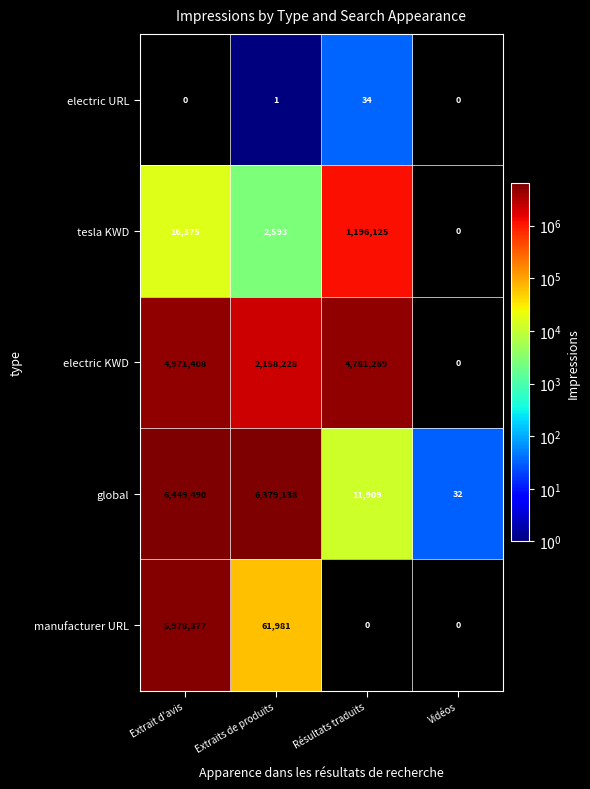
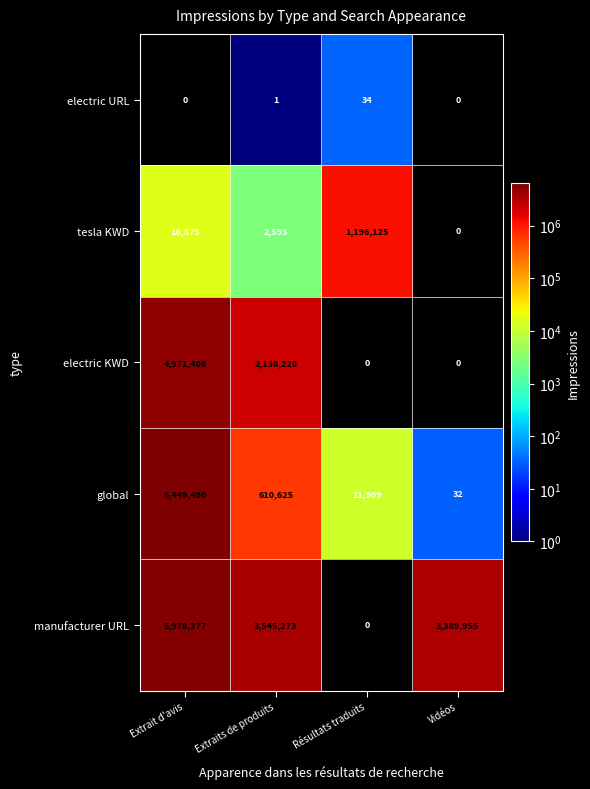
  {
    "electric URL": {
      "Extrait d'avis": "0",
      "Extraits de produits": "1",
      "Résultats traduits": "34",
      "Vidéos": "0"
    },
    "tesla KWD": {
      "Extrait d'avis": "16,375",
      "Extraits de produits": "2,593",
      "Résultats traduits": "1,196,125",
      "Vidéos": "0"
    },
    "electric KWD": {
      "Extrait d'avis": "4,971,408",
      "Extraits de produits": "2,158,228",
-     "Résultats traduits": "4,781,269",
+     "Résultats traduits": "0",
      "Vidéos": "0"
    },
    "global": {
      "Extrait d'avis": "6,449,490",
-     "Extraits de produits": "6,379,138",
+     "Extraits de produits": "610,625",
      "Résultats traduits": "11,909",
      "Vidéos": "32"
    },
    "manufacturer URL": {
      "Extrait d'avis": "5,978,377",
-     "Extraits de produits": "61,981",
+     "Extraits de produits": "3,545,273",
      "Résultats traduits": "0",
-     "Vidéos": "0"
+     "Vidéos": "3,389,955"
    }
  }
